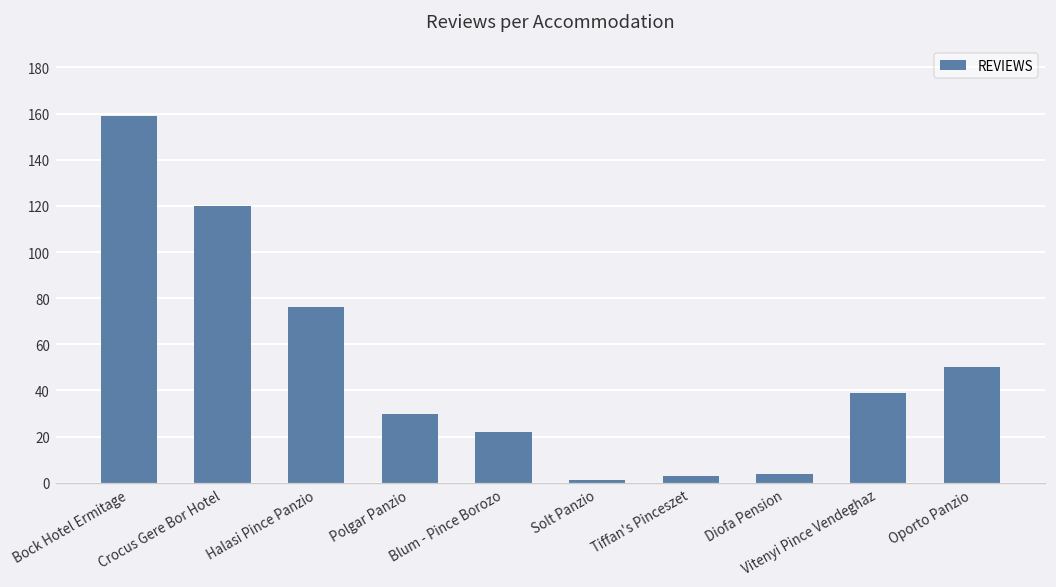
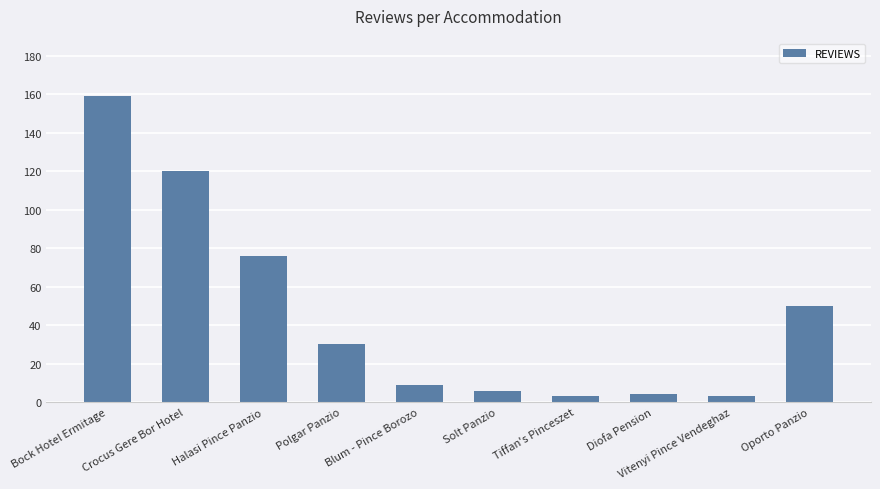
  {
    "Bock Hotel Ermitage": 159,
    "Crocus Gere Bor Hotel": 120,
    "Halasi Pince Panzio": 76,
    "Polgar Panzio": 30,
-   "Blum - Pince Borozo": 22,
-   "Solt Panzio": 1,
+   "Blum - Pince Borozo": 9,
+   "Solt Panzio": 6,
    "Tiffan's Pinceszet": 3,
    "Diofa Pension": 4,
-   "Vitenyi Pince Vendeghaz": 39,
+   "Vitenyi Pince Vendeghaz": 3,
    "Oporto Panzio": 50
  }
